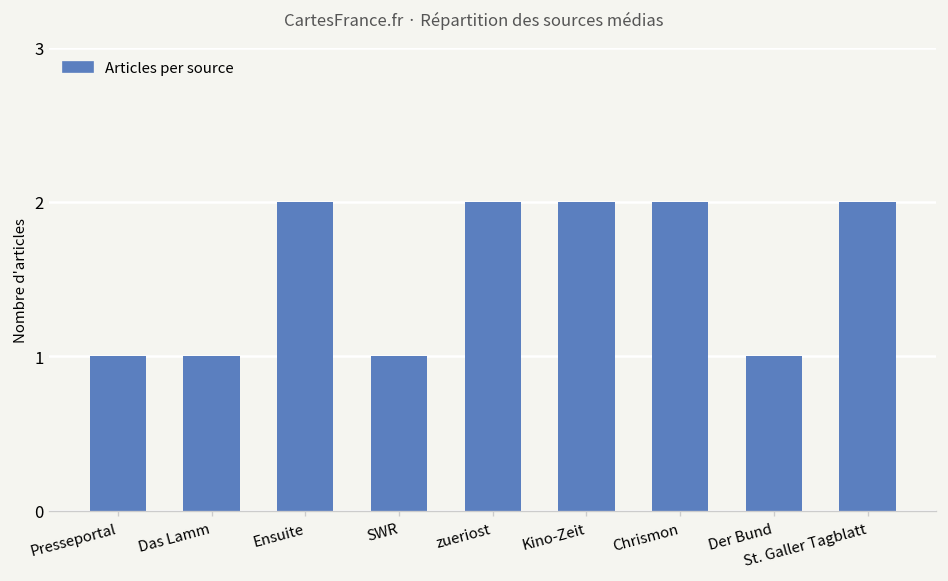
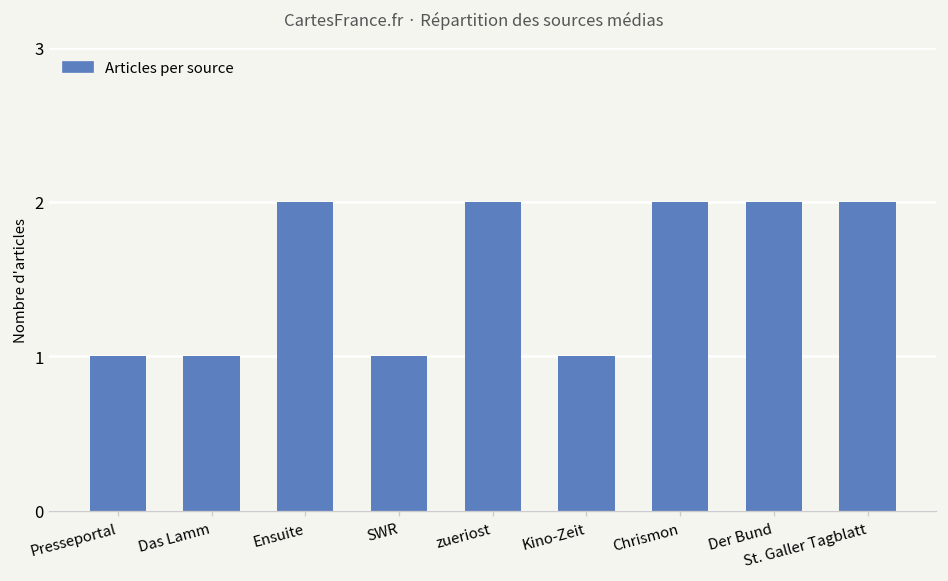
  {
    "Presseportal": 1,
    "Das Lamm": 1,
    "Ensuite": 2,
    "SWR": 1,
    "zueriost": 2,
-   "Kino-Zeit": 2,
+   "Kino-Zeit": 1,
    "Chrismon": 2,
-   "Der Bund": 1,
+   "Der Bund": 2,
    "St. Galler Tagblatt": 2
  }
